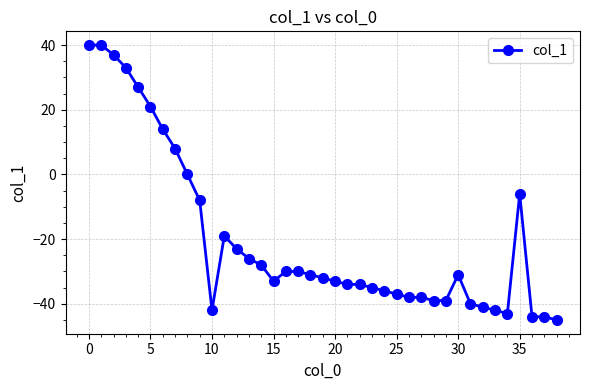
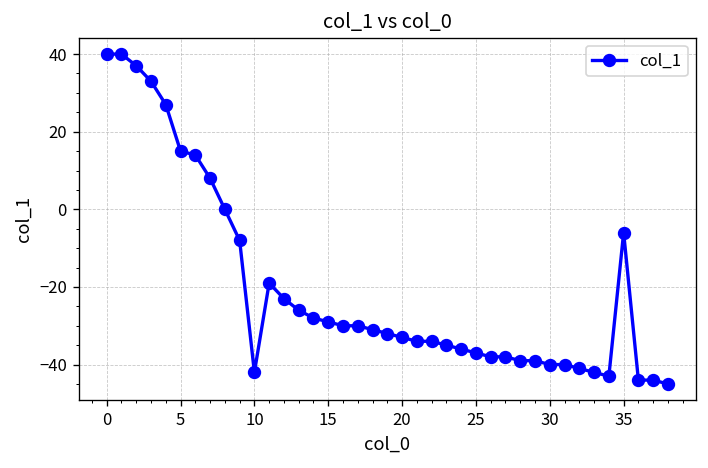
  {
    "0": 40,
-   "5": 21,
+   "5": 15,
    "10": -42,
-   "15": -33,
+   "15": -29,
    "20": -33,
    "25": -37,
-   "30": -31,
+   "30": -40,
    "35": -6
  }
